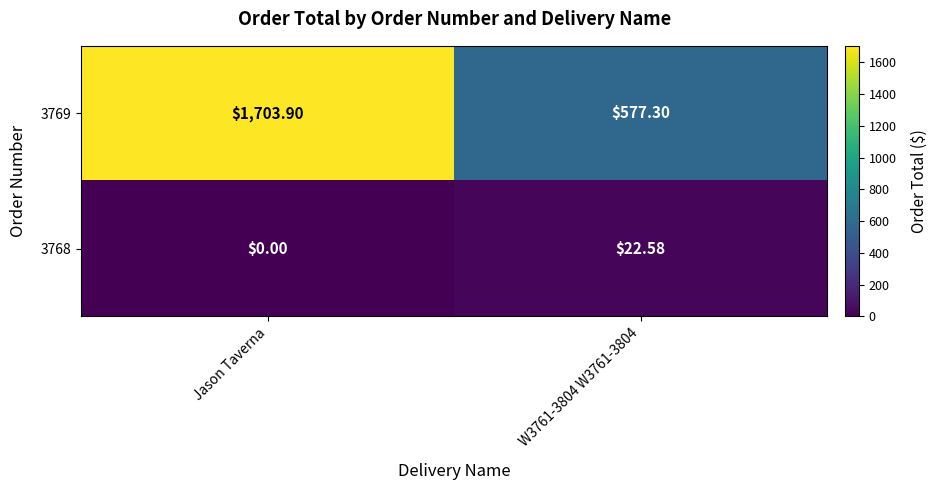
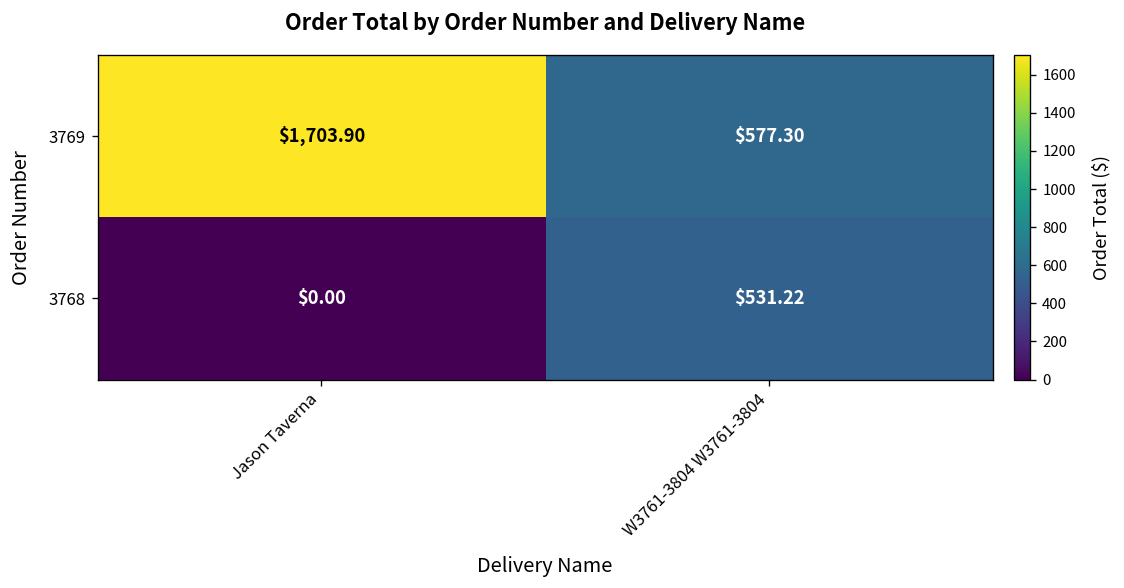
  {
    "3769": {
      "Jason Taverna": "$1,703.90",
      "W3761-3804 W3761-3804": "$577.30"
    },
    "3768": {
      "Jason Taverna": "$0.00",
-     "W3761-3804 W3761-3804": "$22.58"
+     "W3761-3804 W3761-3804": "$531.22"
    }
  }
